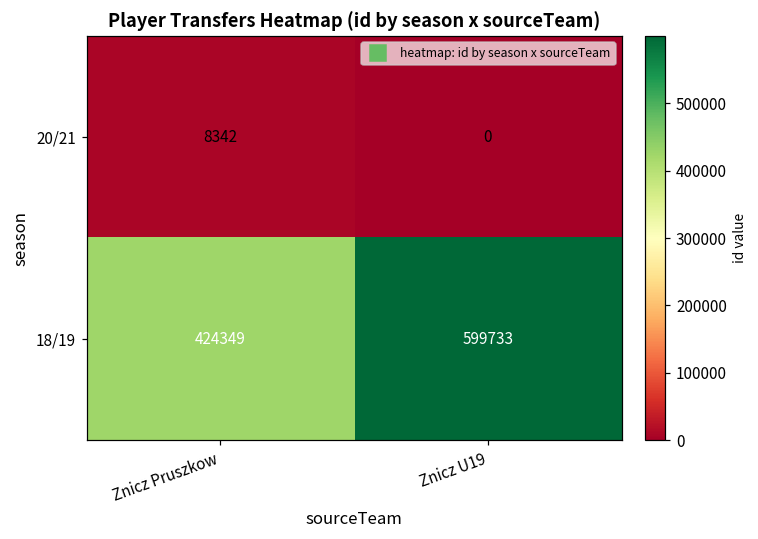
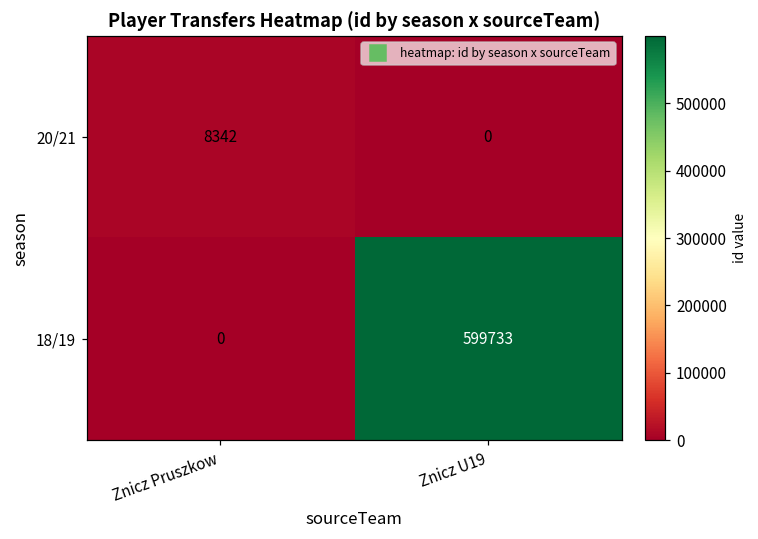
  {
    "20/21": {
      "Znicz Pruszkow": 8342,
      "Znicz U19": 0
    },
    "18/19": {
-     "Znicz Pruszkow": 424349,
+     "Znicz Pruszkow": 0,
      "Znicz U19": 599733
    }
  }
